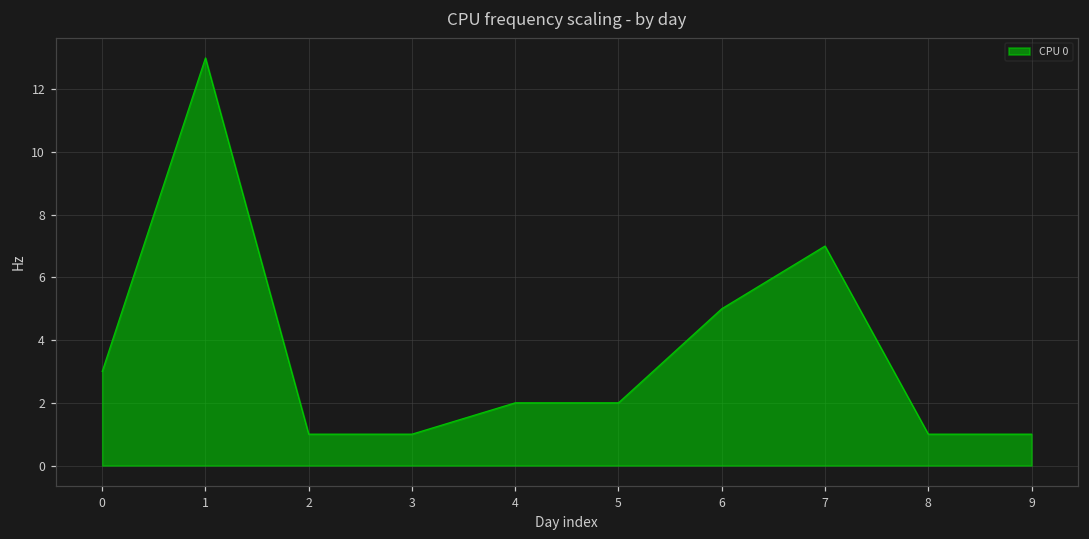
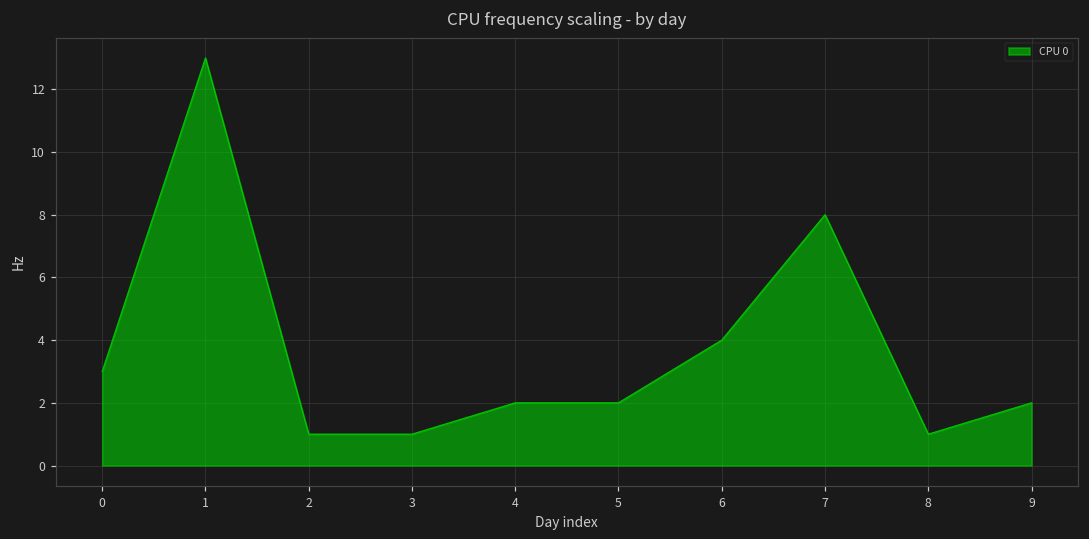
  {
    "0": 3,
    "1": 13,
    "2": 1,
    "3": 1,
    "4": 2,
    "5": 2,
-   "6": 5,
-   "7": 7,
+   "6": 4,
+   "7": 8,
    "8": 1,
-   "9": 1
+   "9": 2
  }
